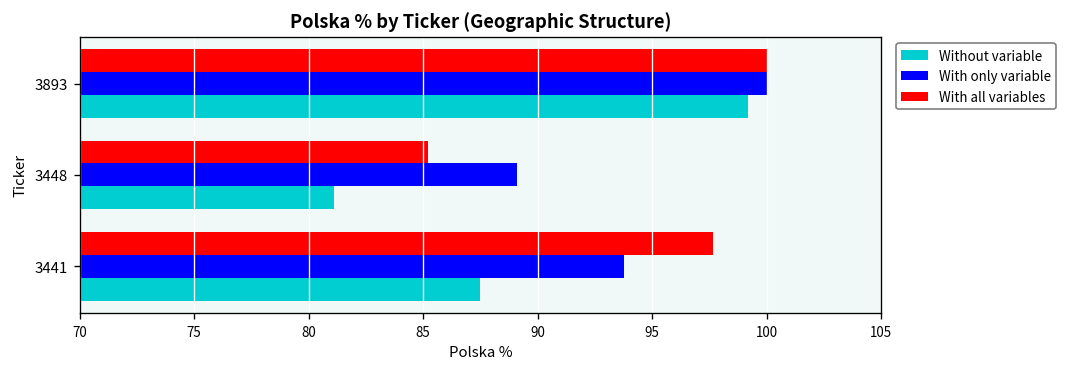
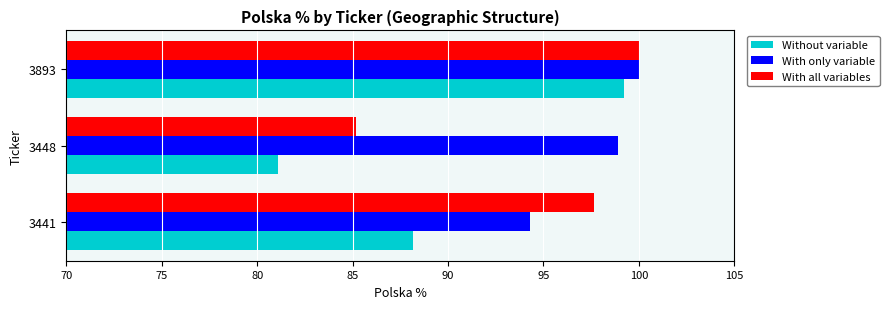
  {
    "Without variable": {
      "3893": 99.2,
      "3448": 81.1,
-     "3441": 87.5
+     "3441": 88.1
    },
    "With only variable": {
      "3893": 100.0,
-     "3448": 89.1,
-     "3441": 93.8
+     "3448": 98.9,
+     "3441": 94.3
    },
    "With all variables": {
      "3893": 100.0,
      "3448": 85.2,
      "3441": 97.7
    }
  }
